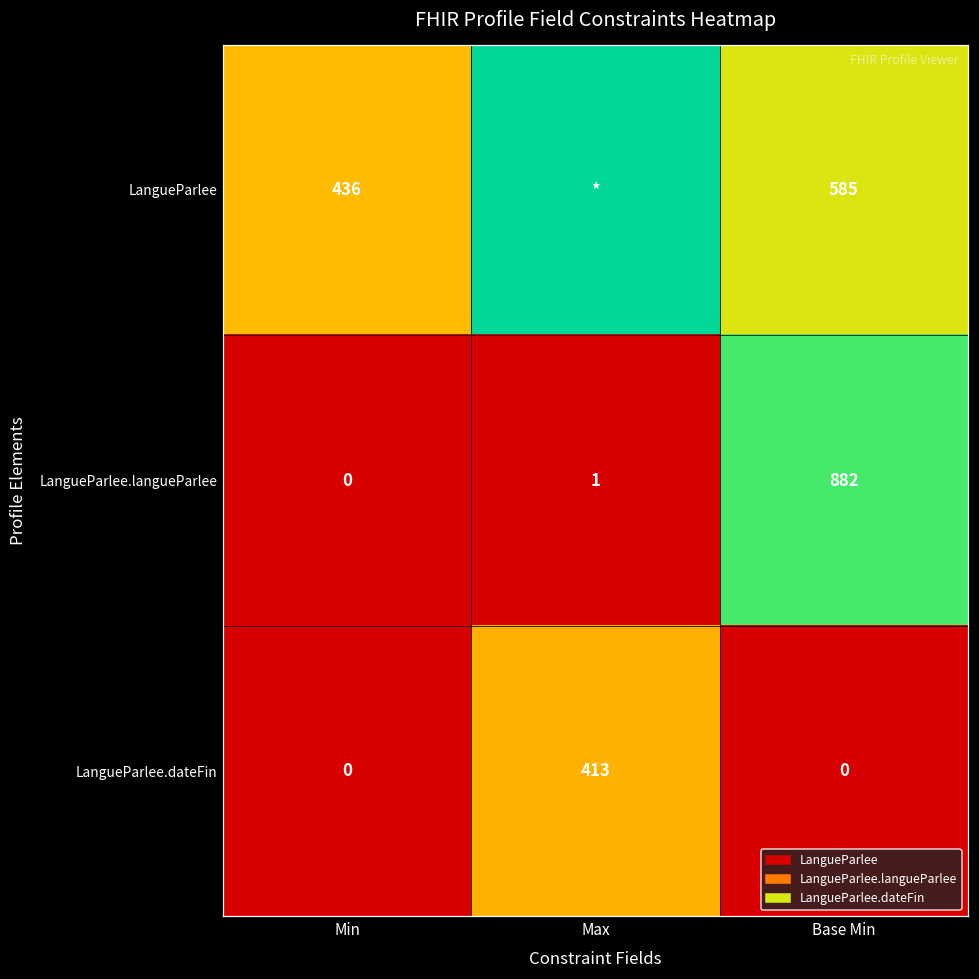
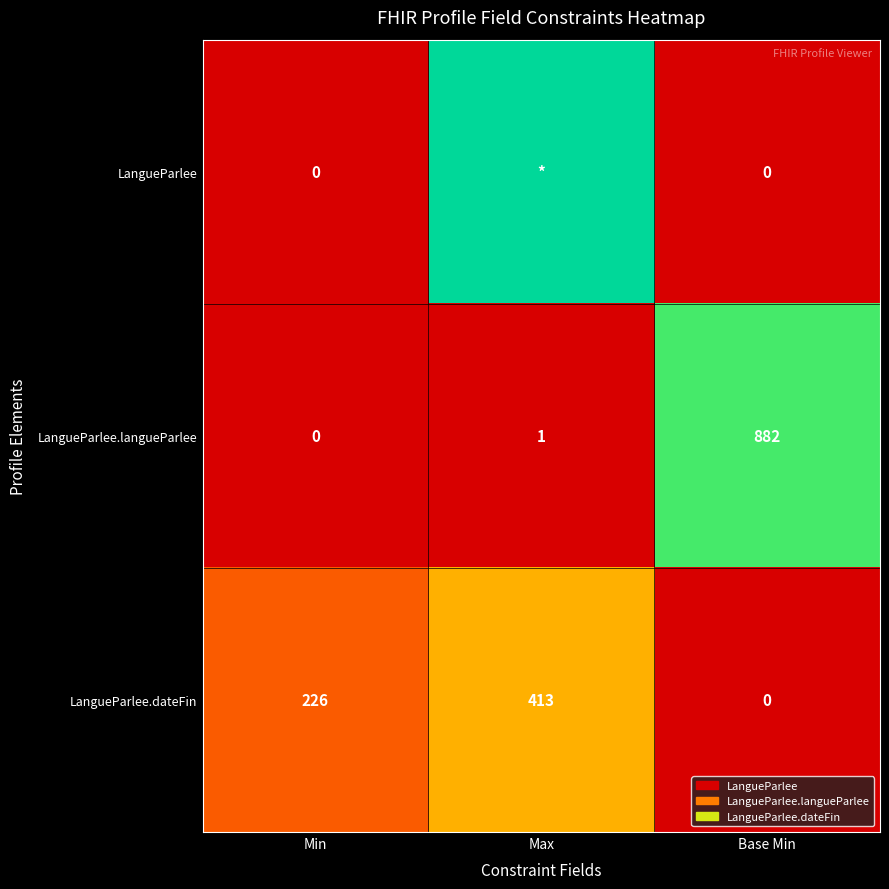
  {
    "LangueParlee": {
-     "Min": 436,
-     "Base Min": 585
+     "Min": 0,
+     "Base Min": 0
    },
    "LangueParlee.langueParlee": {
      "Min": 0,
      "Max": 1,
      "Base Min": 882
    },
    "LangueParlee.dateFin": {
-     "Min": 0,
+     "Min": 226,
      "Max": 413,
      "Base Min": 0
    }
  }
